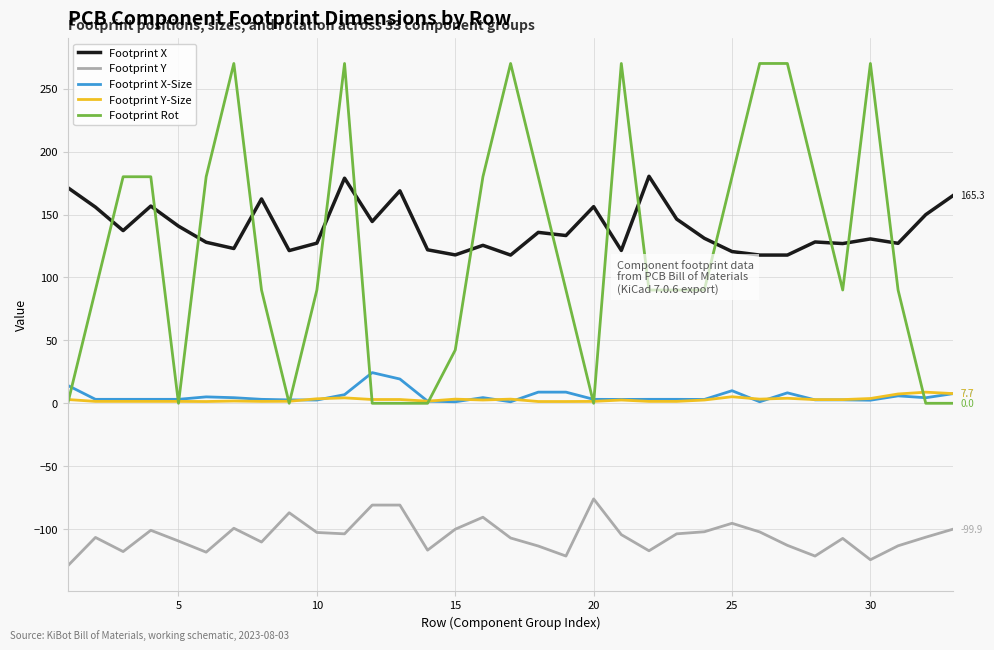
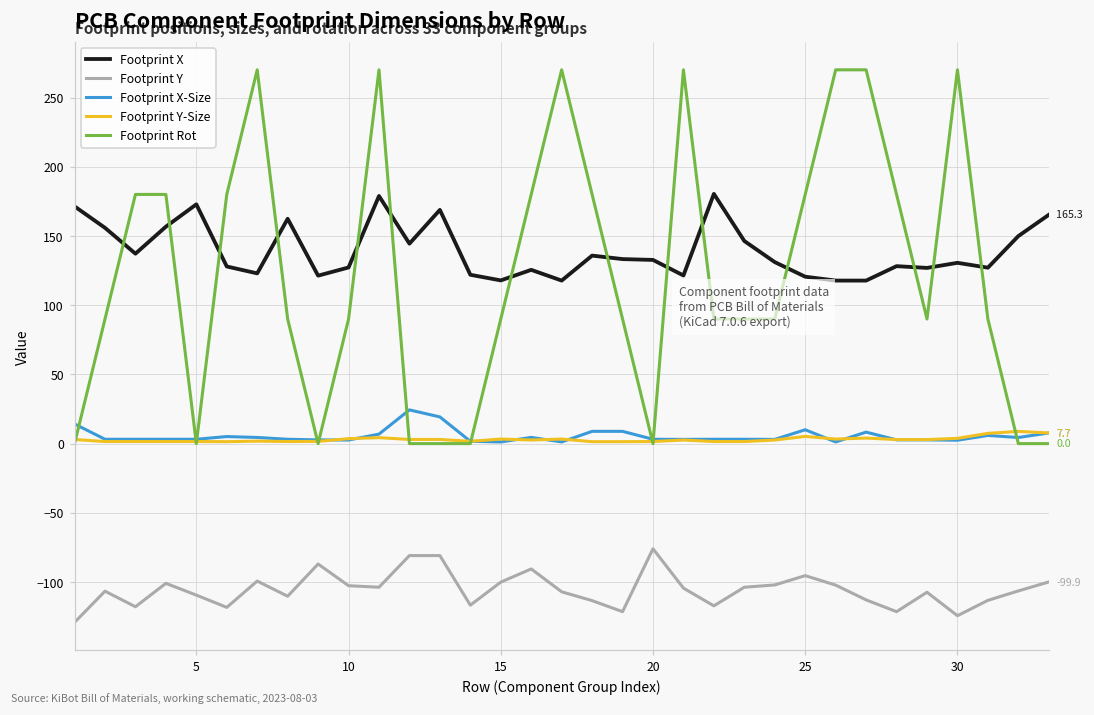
  {
    "Footprint X": {
-     "5": 141,
+     "5": 173,
      "10": 127,
      "15": 118,
-     "20": 156,
+     "20": 133,
      "25": 121,
      "30": 131
    },
    "Footprint Y": {
      "5": -109,
      "10": -103,
      "15": -100,
      "20": -76,
      "25": -95,
      "30": -124
    },
    "Footprint X-Size": {
      "15": 1,
      "25": 10
    },
    "Footprint Y-Size": {
      "15": 3,
      "25": 5
    },
    "Footprint Rot": {
      "10": 90,
-     "15": 42,
+     "15": 90,
      "25": 180,
      "30": 270
    }
  }
